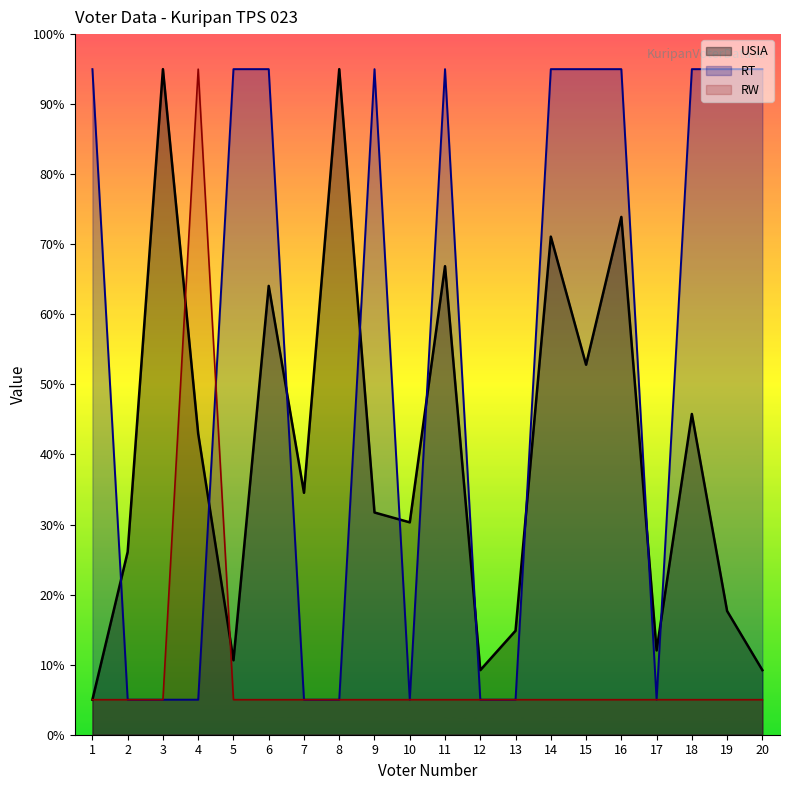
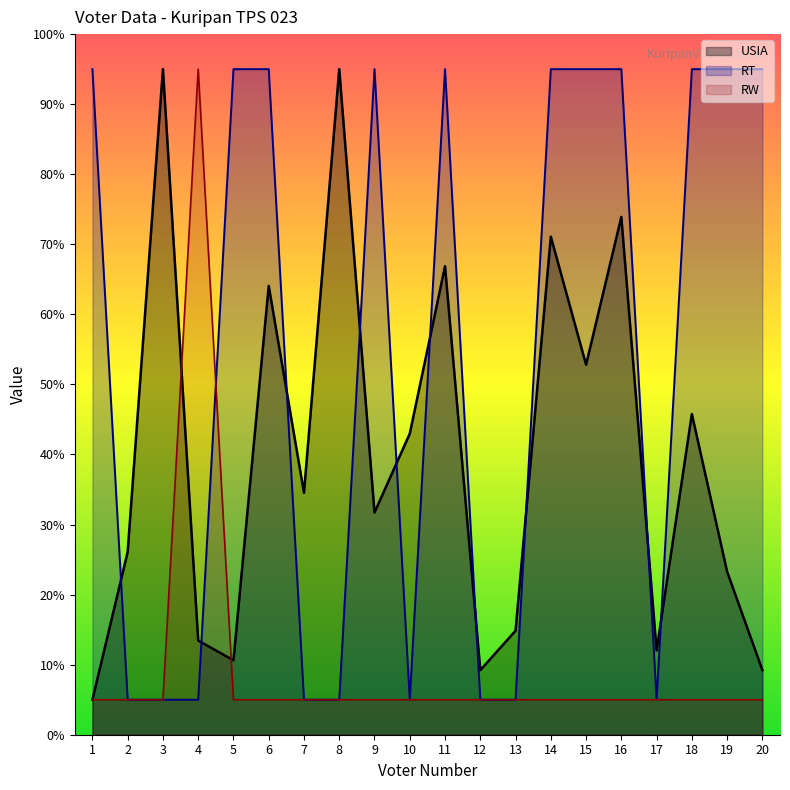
  {
    "USIA": {
      "2": "26%",
      "3": "95%",
-     "4": "43%",
+     "4": "13%",
      "5": "11%",
      "6": "64%",
      "7": "35%",
      "8": "95%",
      "9": "32%",
-     "10": "30%",
+     "10": "43%",
      "11": "67%",
      "12": "9%",
      "13": "15%",
      "14": "71%",
      "15": "53%",
      "16": "74%",
      "17": "12%",
      "18": "46%",
-     "19": "18%",
+     "19": "23%",
      "20": "9%"
    },
    "RT": {
      "1": "95%",
      "4": "5%",
      "5": "95%",
      "6": "95%",
      "9": "95%",
      "11": "95%",
      "14": "95%",
      "15": "95%",
      "16": "95%",
      "18": "95%"
    },
    "RW": {
      "4": "95%",
      "5": "5%",
      "6": "5%",
      "9": "5%",
      "11": "5%",
      "14": "5%",
      "15": "5%",
      "16": "5%",
      "18": "5%",
      "19": "5%",
      "20": "5%"
    }
  }
